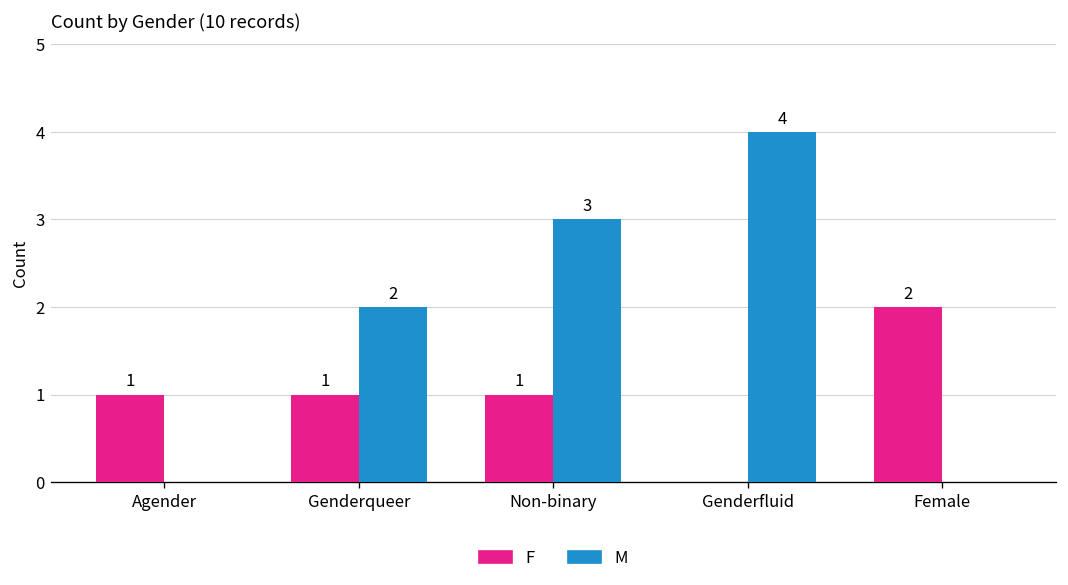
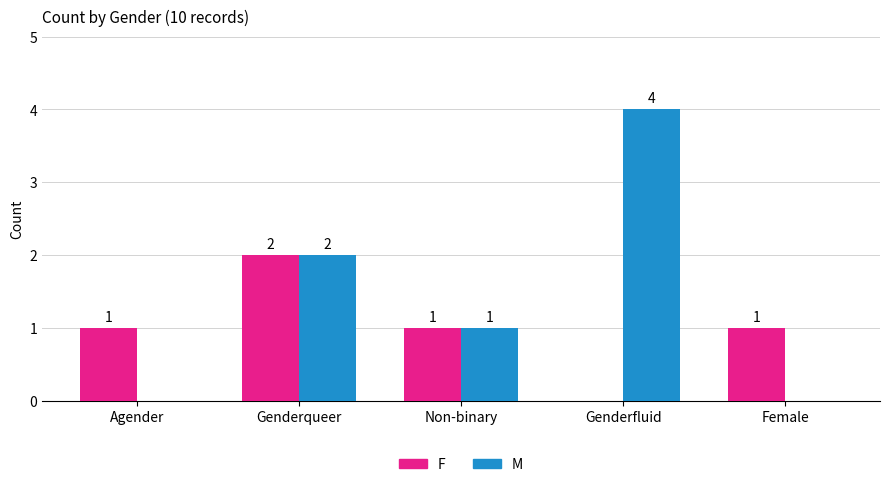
  {
    "F": {
      "Agender": 1,
-     "Genderqueer": 1,
+     "Genderqueer": 2,
      "Non-binary": 1,
-     "Female": 2
+     "Female": 1
    },
    "M": {
      "Genderqueer": 2,
-     "Non-binary": 3,
+     "Non-binary": 1,
      "Genderfluid": 4
    }
  }
